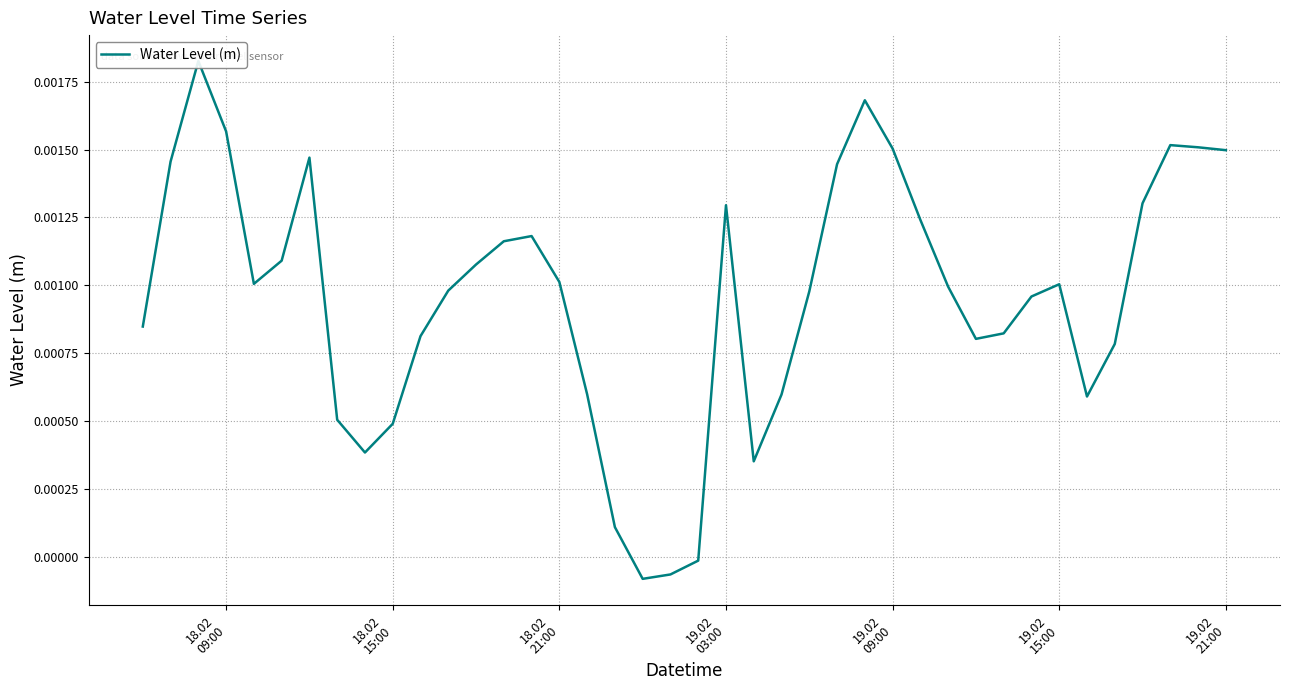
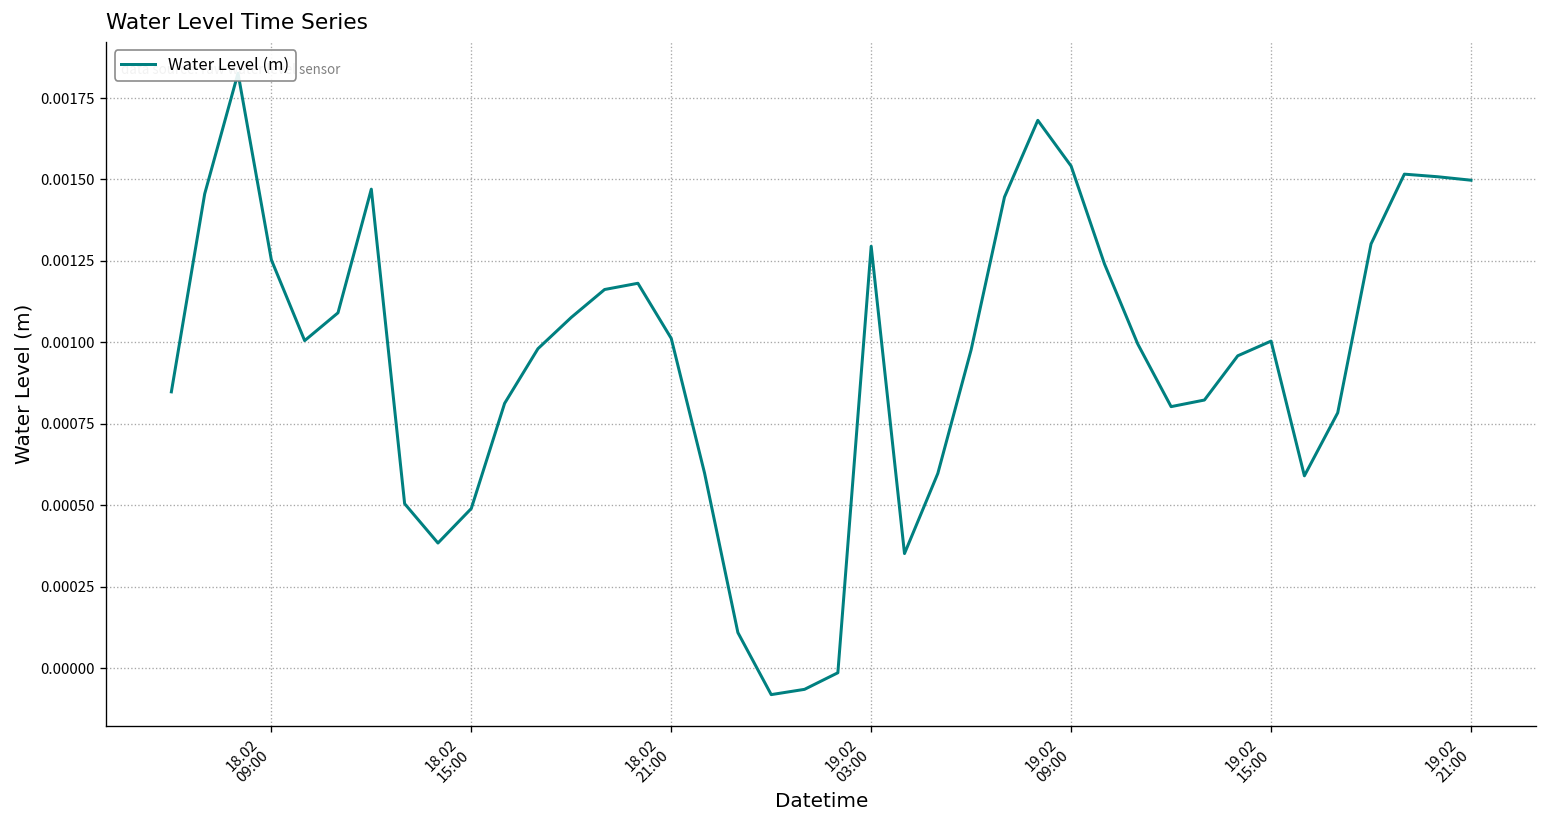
  {
-   "18.02 09:00": 0.00157,
+   "18.02 09:00": 0.00125,
    "18.02 15:00": 0.00049,
    "18.02 21:00": 0.00101,
    "19.02 03:00": 0.00129,
-   "19.02 09:00": 0.00150,
+   "19.02 09:00": 0.00154,
    "19.02 15:00": 0.00100,
    "19.02 21:00": 0.00150
  }
